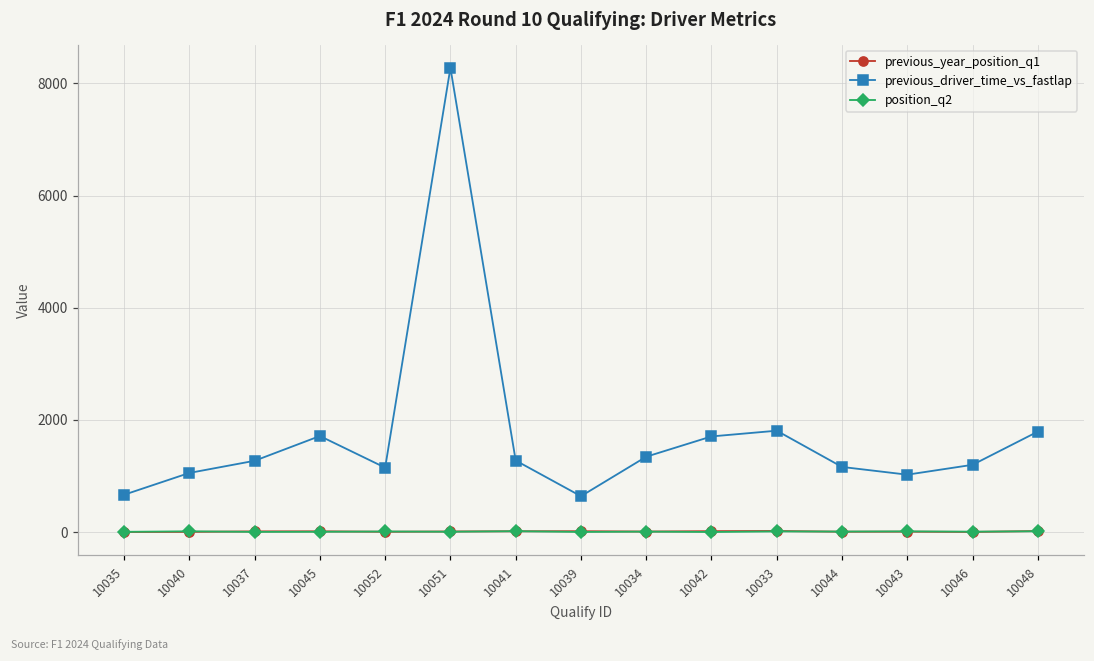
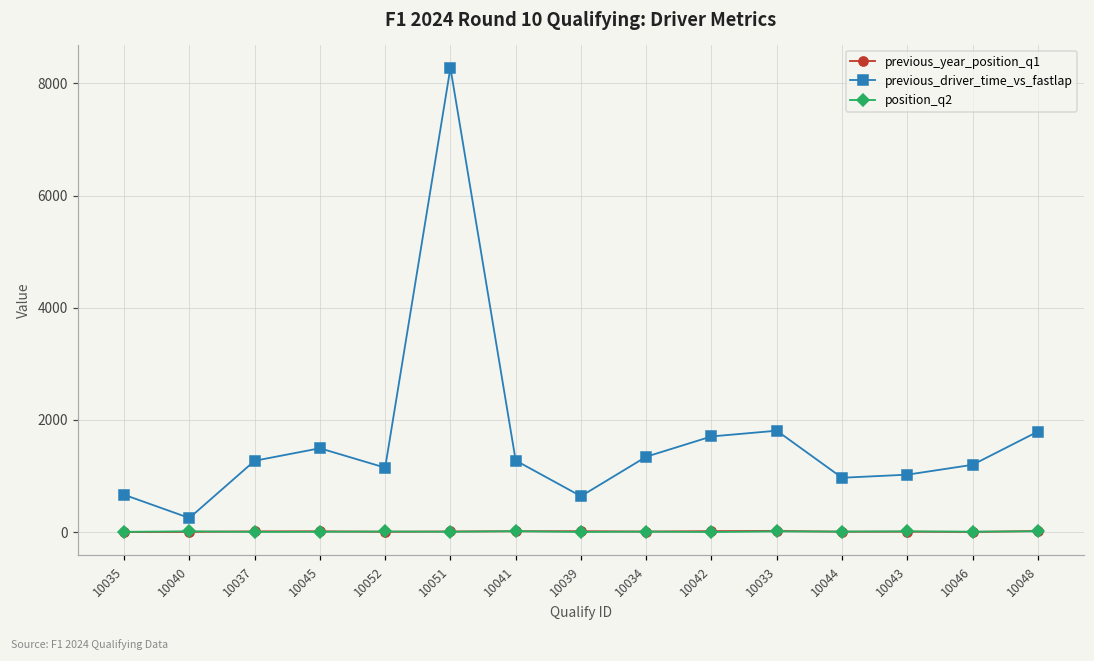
  {
    "previous_driver_time_vs_fastlap": {
      "10035": 700,
-     "10040": 1100,
+     "10040": 300,
      "10037": 1300,
-     "10045": 1700,
+     "10045": 1500,
      "10052": 1100,
      "10051": 8300,
      "10041": 1300,
      "10039": 600,
      "10034": 1300,
      "10042": 1700,
      "10033": 1800,
-     "10044": 1200,
+     "10044": 1000,
      "10043": 1000,
      "10046": 1200,
      "10048": 1800
    }
  }
